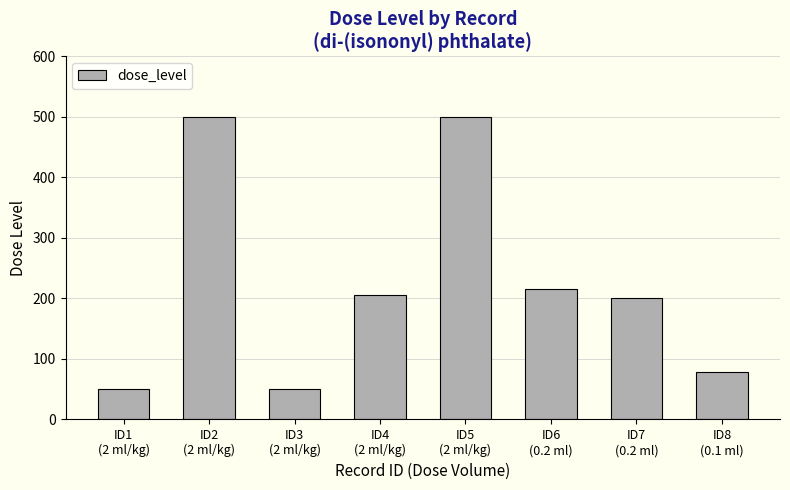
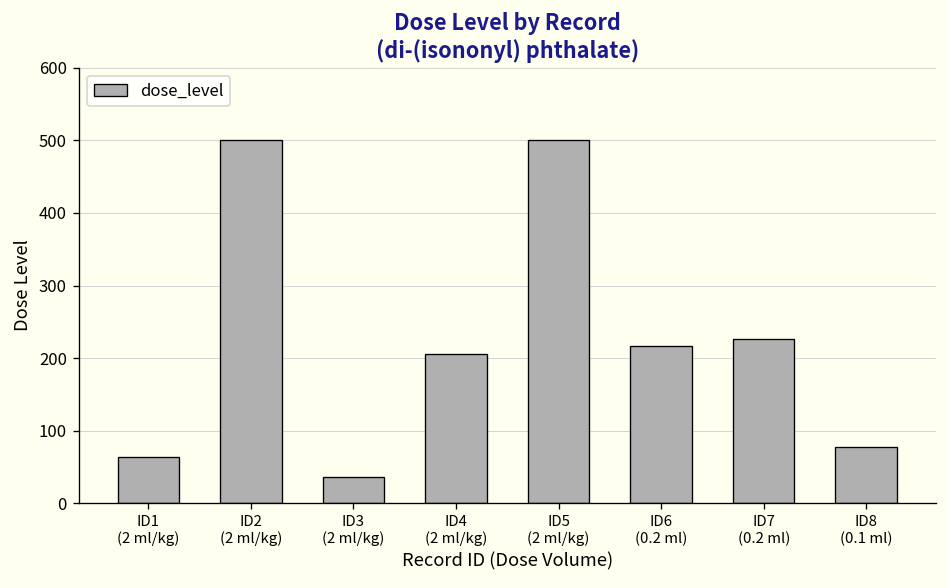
  {
-   "ID1 (2 ml/kg)": 50,
+   "ID1 (2 ml/kg)": 60,
    "ID2 (2 ml/kg)": 500,
-   "ID3 (2 ml/kg)": 50,
+   "ID3 (2 ml/kg)": 40,
    "ID4 (2 ml/kg)": 210,
    "ID5 (2 ml/kg)": 500,
    "ID6 (0.2 ml)": 220,
-   "ID7 (0.2 ml)": 200,
+   "ID7 (0.2 ml)": 230,
    "ID8 (0.1 ml)": 80
  }
